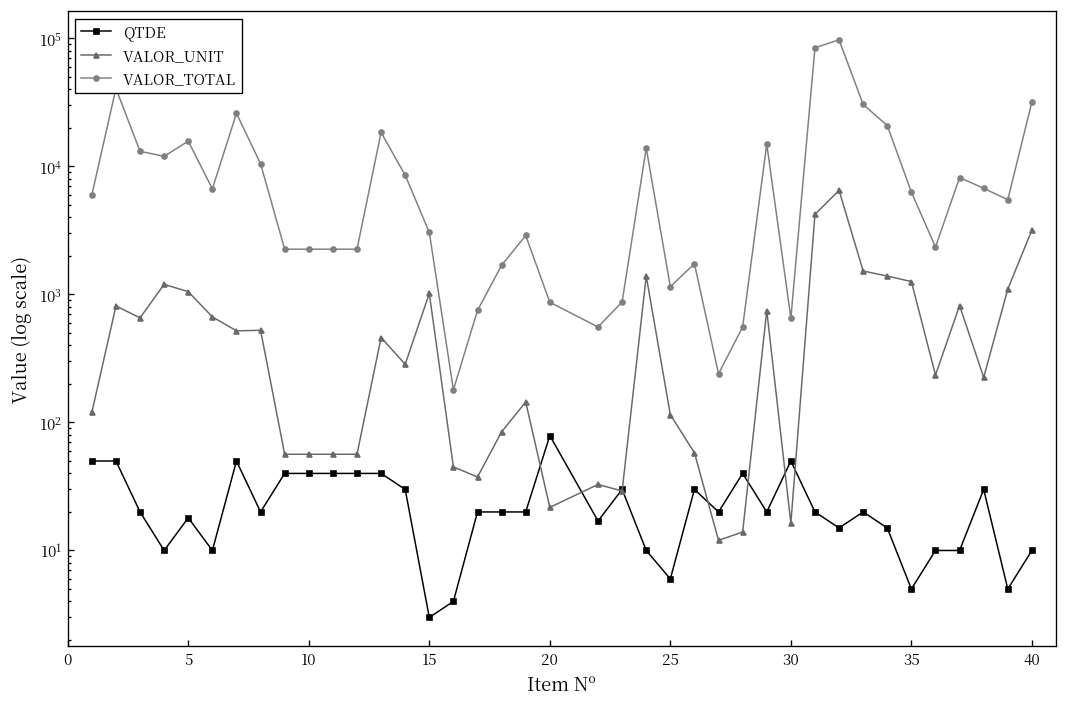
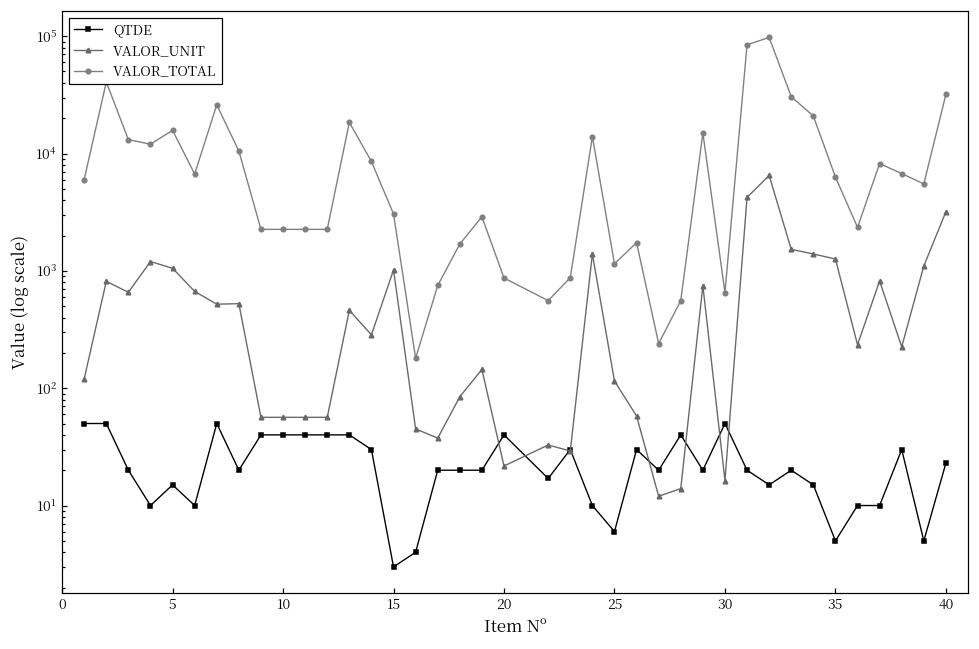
  {
    "QTDE": {
-     "5": 18,
+     "5": 15,
      "10": 40,
      "15": 3,
-     "20": 80,
+     "20": 40,
      "25": 6,
      "30": 50,
      "35": 5,
-     "40": 10
+     "40": 23
    }
  }
